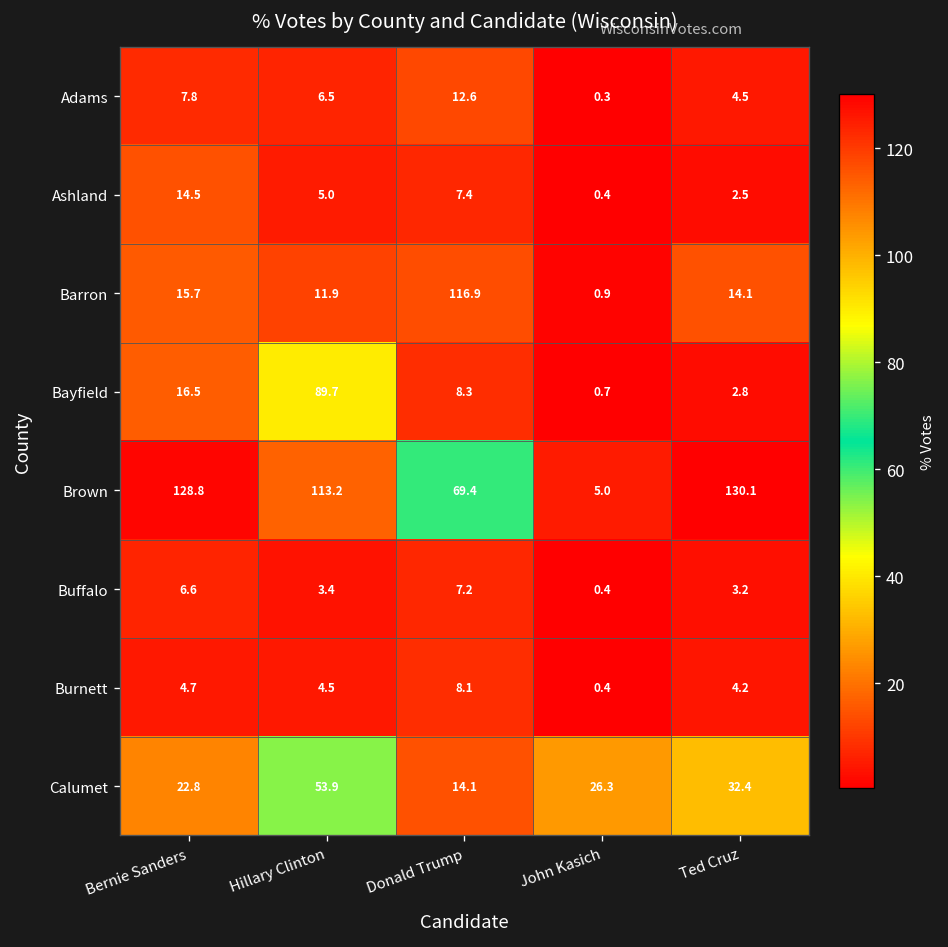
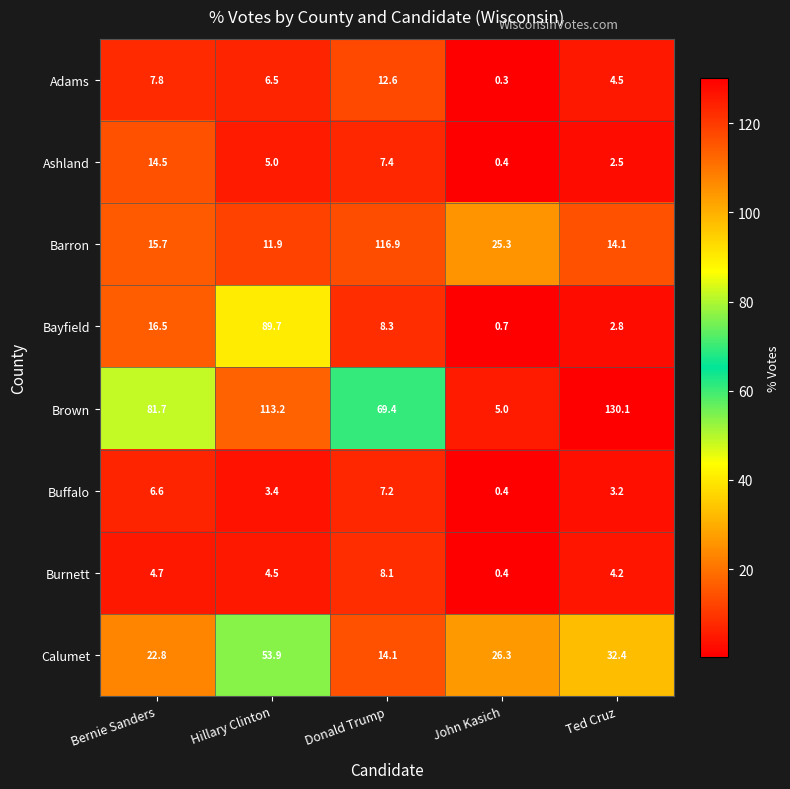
  {
    "Adams": {
      "Bernie Sanders": 7.8,
      "Hillary Clinton": 6.5,
      "Donald Trump": 12.6,
      "John Kasich": 0.3,
      "Ted Cruz": 4.5
    },
    "Ashland": {
      "Bernie Sanders": 14.5,
      "Hillary Clinton": 5.0,
      "Donald Trump": 7.4,
      "John Kasich": 0.4,
      "Ted Cruz": 2.5
    },
    "Barron": {
      "Bernie Sanders": 15.7,
      "Hillary Clinton": 11.9,
      "Donald Trump": 116.9,
-     "John Kasich": 0.9,
+     "John Kasich": 25.3,
      "Ted Cruz": 14.1
    },
    "Bayfield": {
      "Bernie Sanders": 16.5,
      "Hillary Clinton": 89.7,
      "Donald Trump": 8.3,
      "John Kasich": 0.7,
      "Ted Cruz": 2.8
    },
    "Brown": {
-     "Bernie Sanders": 128.8,
+     "Bernie Sanders": 81.7,
      "Hillary Clinton": 113.2,
      "Donald Trump": 69.4,
      "John Kasich": 5.0,
      "Ted Cruz": 130.1
    },
    "Buffalo": {
      "Bernie Sanders": 6.6,
      "Hillary Clinton": 3.4,
      "Donald Trump": 7.2,
      "John Kasich": 0.4,
      "Ted Cruz": 3.2
    },
    "Burnett": {
      "Bernie Sanders": 4.7,
      "Hillary Clinton": 4.5,
      "Donald Trump": 8.1,
      "John Kasich": 0.4,
      "Ted Cruz": 4.2
    },
    "Calumet": {
      "Bernie Sanders": 22.8,
      "Hillary Clinton": 53.9,
      "Donald Trump": 14.1,
      "John Kasich": 26.3,
      "Ted Cruz": 32.4
    }
  }
